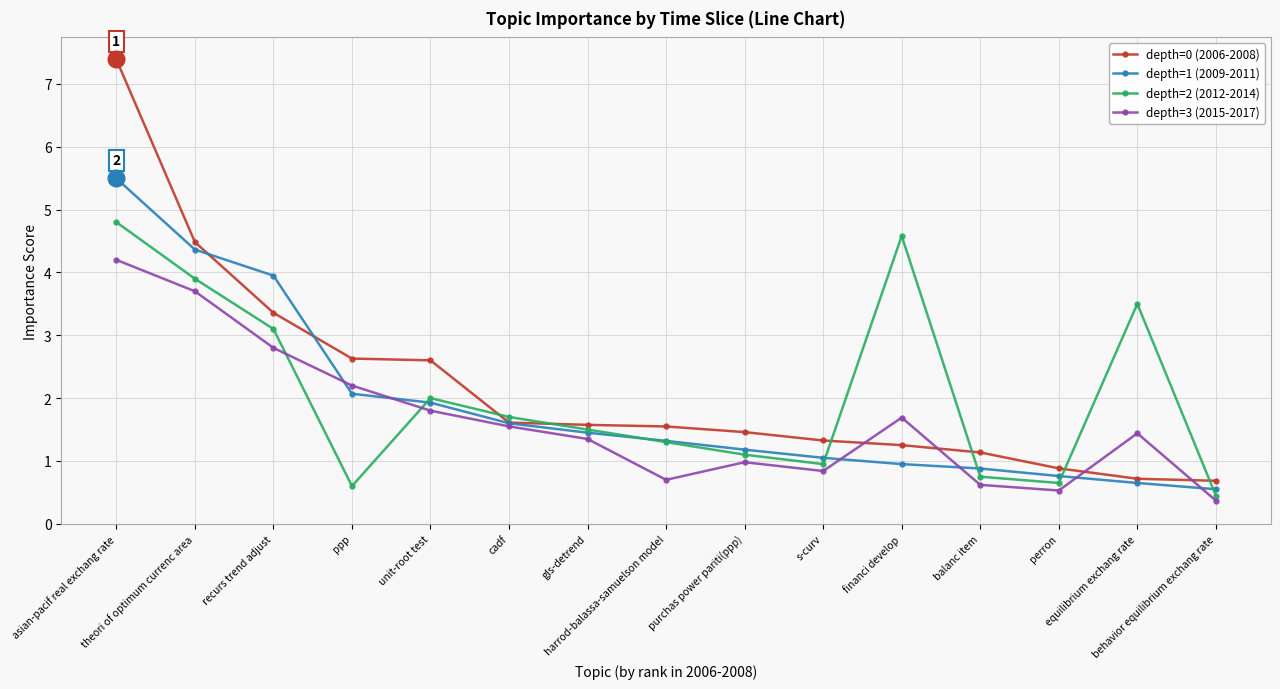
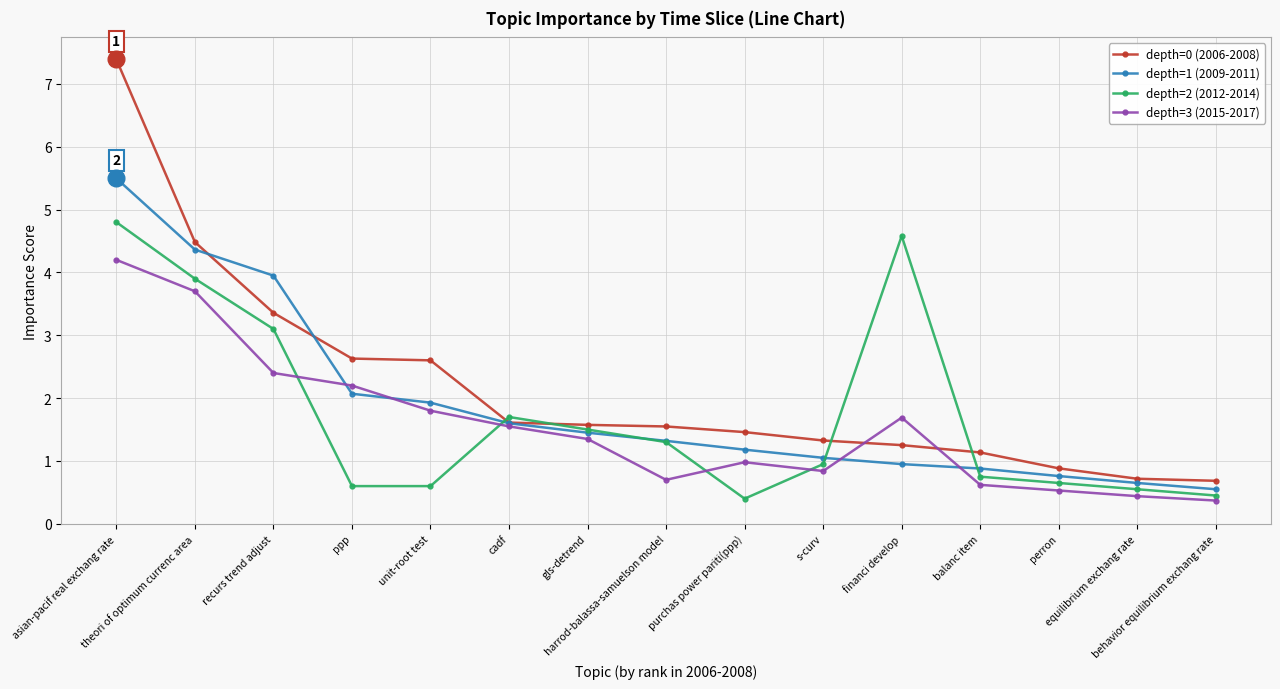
  {
    "depth=2 (2012-2014)": {
      "asian-pacif real exchang rate": 4.8,
      "theori of optimum currenc area": 3.9,
      "recurs trend adjust": 3.1,
      "ppp": 0.6,
-     "unit-root test": 2.0,
+     "unit-root test": 0.6,
      "cadf": 1.7,
      "gls-detrend": 1.5,
-     "purchas power pariti(ppp)": 1.1,
+     "purchas power pariti(ppp)": 0.4,
      "s-curv": 1.0,
      "financi develop": 4.6,
      "balanc item": 0.8,
      "perron": 0.7,
-     "equilibrium exchang rate": 3.5,
+     "equilibrium exchang rate": 0.6,
      "behavior equilibrium exchang rate": 0.5
    },
    "depth=3 (2015-2017)": {
      "asian-pacif real exchang rate": 4.2,
      "theori of optimum currenc area": 3.7,
-     "recurs trend adjust": 2.8,
+     "recurs trend adjust": 2.4,
      "ppp": 2.2,
      "unit-root test": 1.8,
      "cadf": 1.6,
      "gls-detrend": 1.4,
      "harrod-balassa-samuelson model": 0.7,
      "purchas power pariti(ppp)": 1.0,
      "s-curv": 0.8,
      "financi develop": 1.7,
      "balanc item": 0.6,
      "perron": 0.5,
-     "equilibrium exchang rate": 1.4,
+     "equilibrium exchang rate": 0.4,
      "behavior equilibrium exchang rate": 0.4
    }
  }
